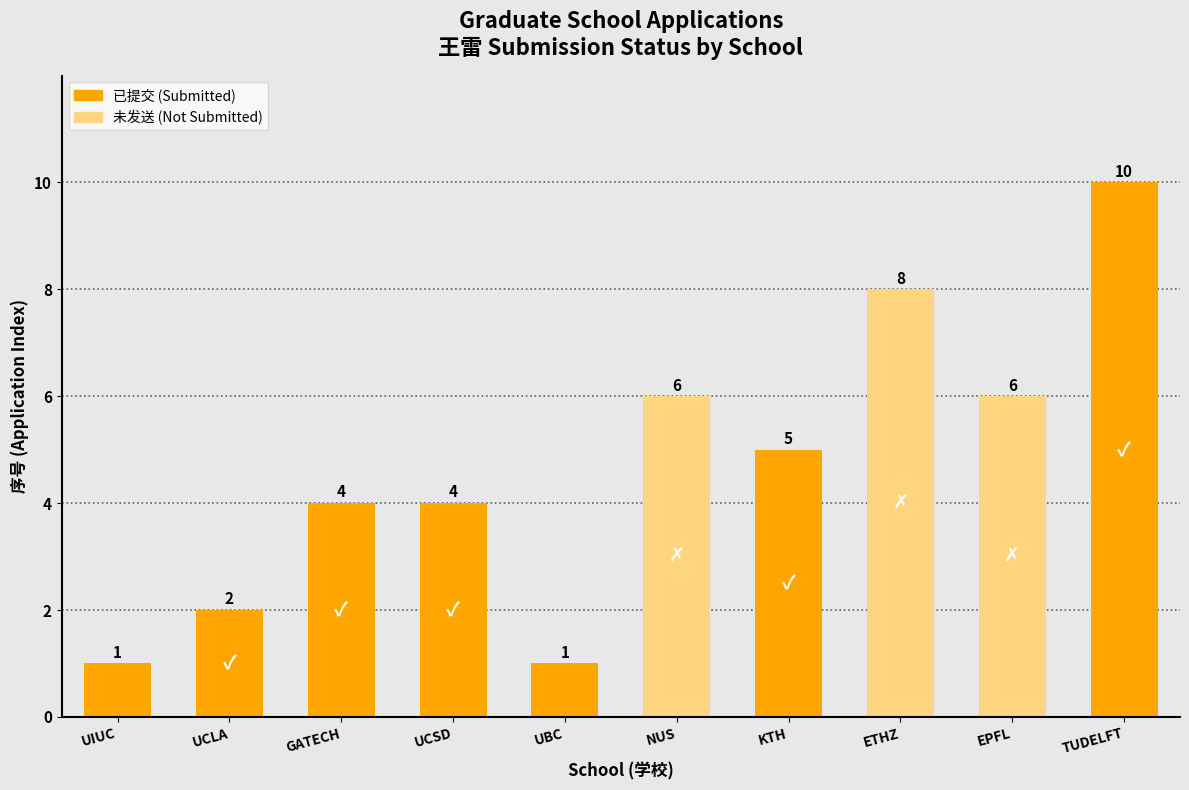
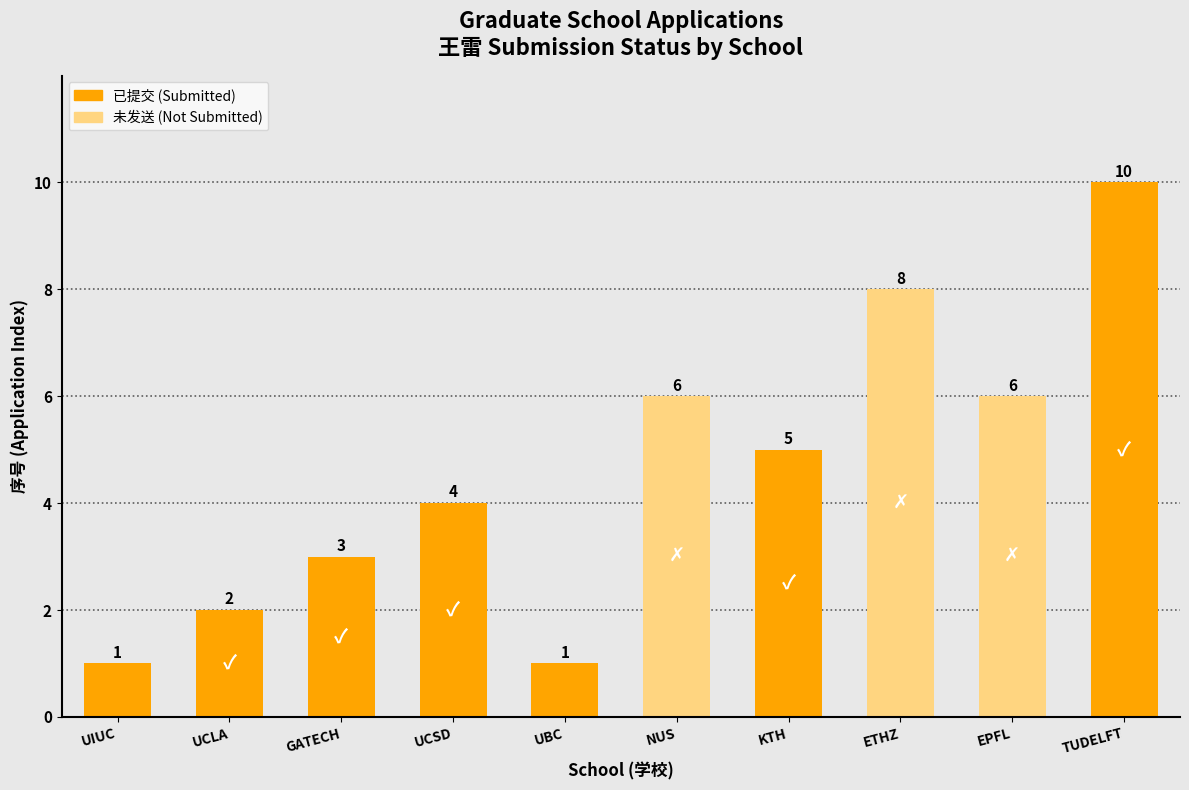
  {
    "UIUC": 1,
    "UCLA": 2,
-   "GATECH": 4,
+   "GATECH": 3,
    "UCSD": 4,
    "UBC": 1,
    "NUS": 6,
    "KTH": 5,
    "ETHZ": 8,
    "EPFL": 6,
    "TUDELFT": 10
  }
